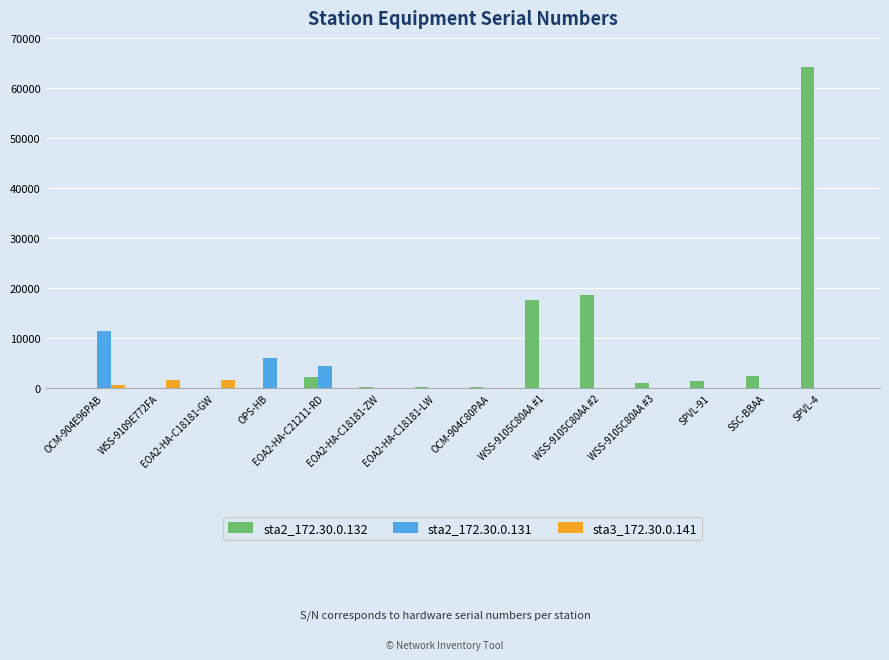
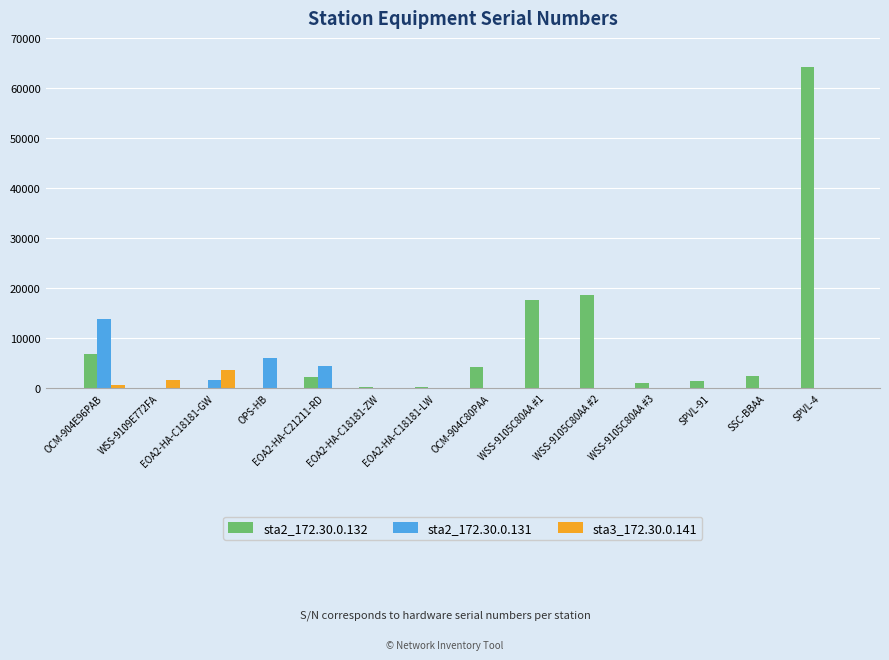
  {
    "sta2_172.30.0.132": {
-     "OCM-904E96PAB": 0,
+     "OCM-904E96PAB": 7000,
      "EOA2-HA-C21211-RD": 2000,
-     "OCM-904C80PAA": 0,
+     "OCM-904C80PAA": 4000,
      "WSS-9105C80AA #1": 18000,
      "WSS-9105C80AA #2": 19000,
      "WSS-9105C80AA #3": 1000,
      "SPVL-91": 1000,
      "SSC-BBAA": 2000,
      "SPVL-4": 64000
    },
    "sta2_172.30.0.131": {
-     "OCM-904E96PAB": 11000,
-     "EOA2-HA-C18181-GW": 0,
+     "OCM-904E96PAB": 14000,
+     "EOA2-HA-C18181-GW": 2000,
      "OPS-HB": 6000,
      "EOA2-HA-C21211-RD": 4000,
      "EOA2-HA-C18181-LW": 0,
      "OCM-904C80PAA": 0,
      "WSS-9105C80AA #1": 0,
      "WSS-9105C80AA #2": 0,
      "WSS-9105C80AA #3": 0,
      "SPVL-91": 0,
      "SSC-BBAA": 0,
      "SPVL-4": 0
    },
    "sta3_172.30.0.141": {
      "OCM-904E96PAB": 1000,
      "WSS-9109E772FA": 2000,
-     "EOA2-HA-C18181-GW": 2000,
+     "EOA2-HA-C18181-GW": 4000,
      "EOA2-HA-C21211-RD": 0,
      "EOA2-HA-C18181-ZW": 0,
      "EOA2-HA-C18181-LW": 0,
      "OCM-904C80PAA": 0,
      "WSS-9105C80AA #1": 0,
      "WSS-9105C80AA #2": 0,
      "WSS-9105C80AA #3": 0,
      "SPVL-91": 0,
      "SSC-BBAA": 0,
      "SPVL-4": 0
    }
  }
